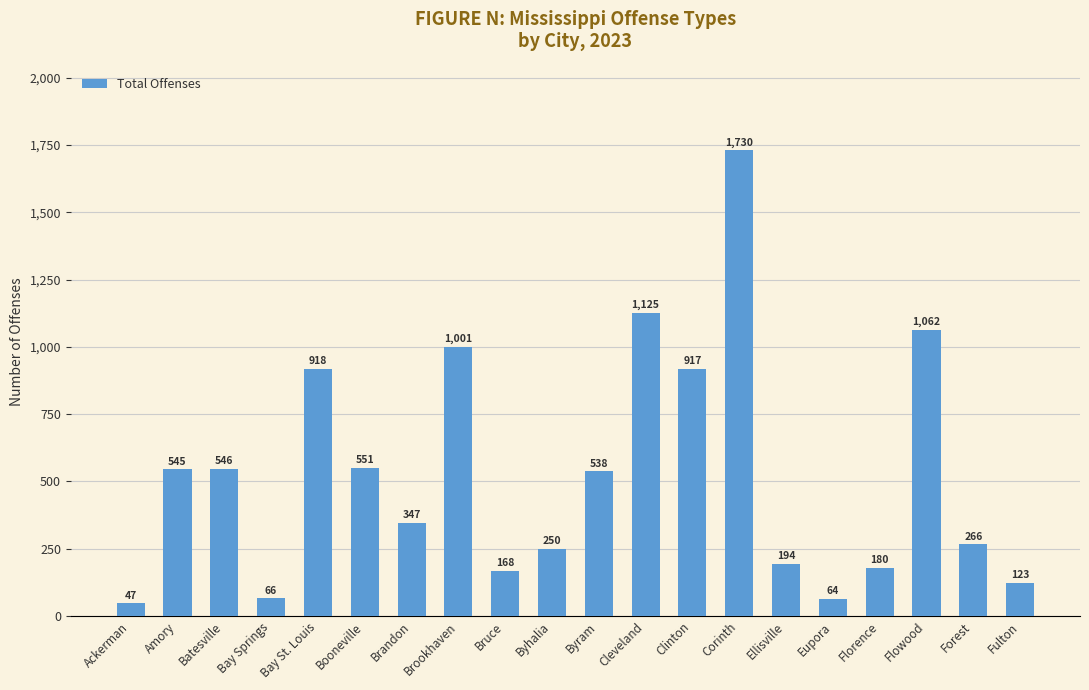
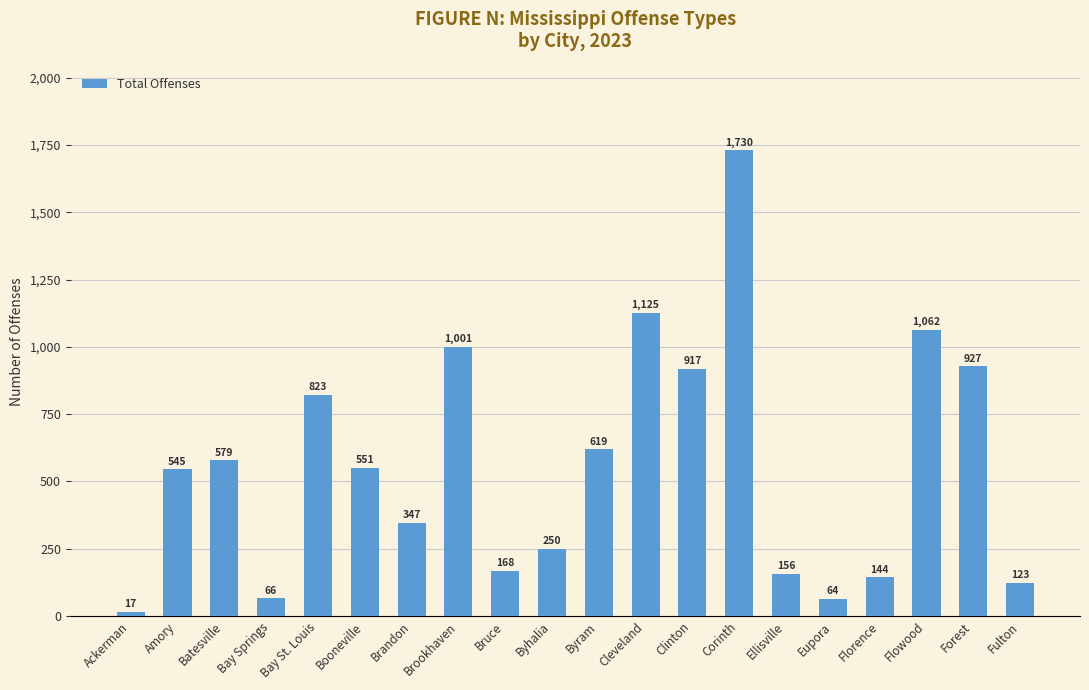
  {
-   "Ackerman": "47",
+   "Ackerman": "17",
    "Amory": "545",
-   "Batesville": "546",
+   "Batesville": "579",
    "Bay Springs": "66",
-   "Bay St. Louis": "918",
+   "Bay St. Louis": "823",
    "Booneville": "551",
    "Brandon": "347",
    "Brookhaven": "1,001",
    "Bruce": "168",
    "Byhalia": "250",
-   "Byram": "538",
+   "Byram": "619",
    "Cleveland": "1,125",
    "Clinton": "917",
    "Corinth": "1,730",
-   "Ellisville": "194",
+   "Ellisville": "156",
    "Eupora": "64",
-   "Florence": "180",
+   "Florence": "144",
    "Flowood": "1,062",
-   "Forest": "266",
+   "Forest": "927",
    "Fulton": "123"
  }
